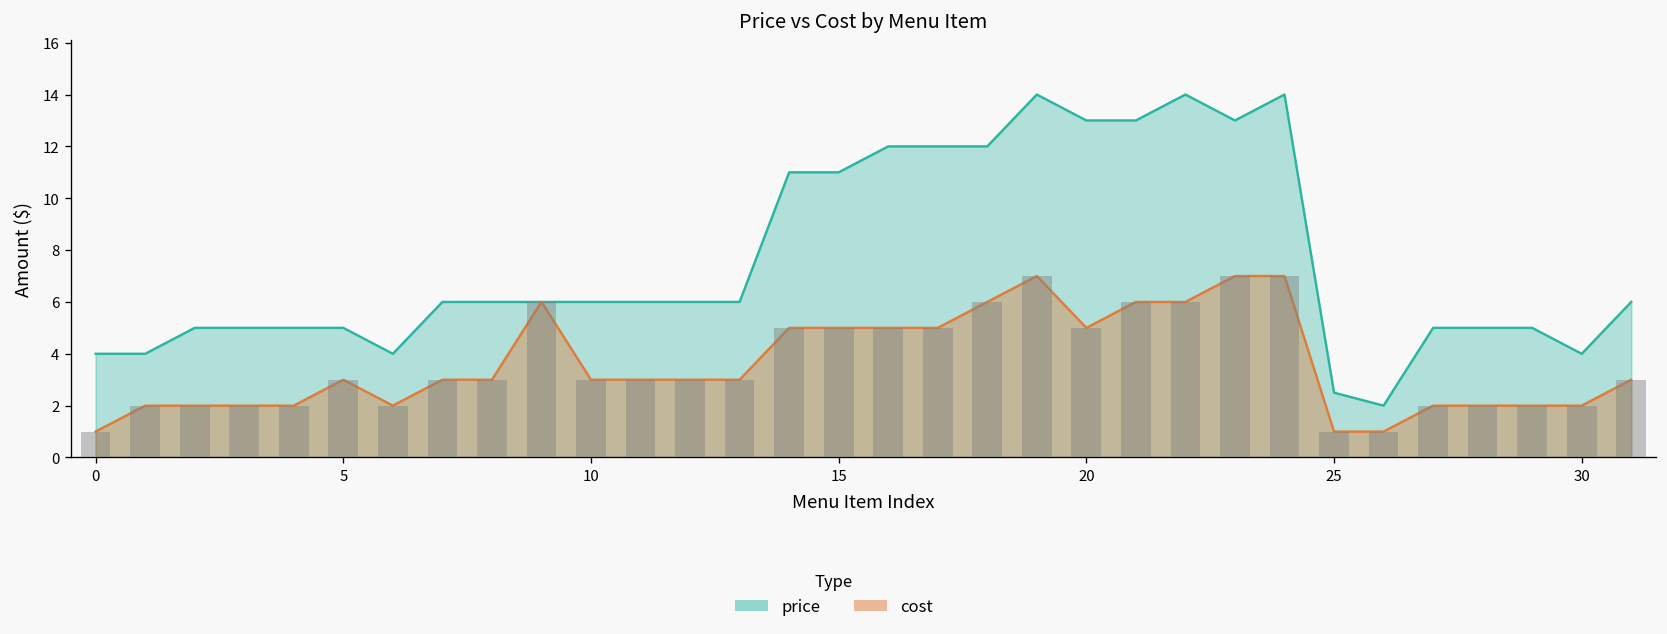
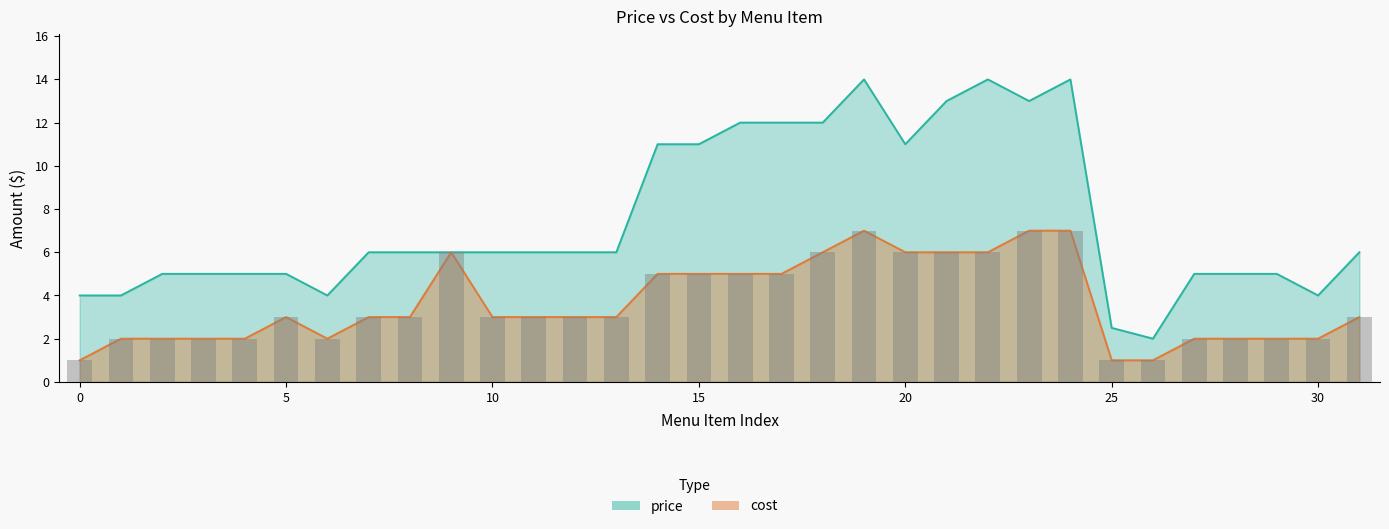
  {
    "price": {
      "0": 4,
      "5": 5,
      "10": 6,
      "15": 11,
-     "20": 13,
+     "20": 11,
      "25": 2.5,
      "30": 4
    },
    "cost": {
      "0": 1,
      "5": 3,
      "10": 3,
      "15": 5,
-     "20": 5,
+     "20": 6,
      "25": 1,
      "30": 2
    }
  }
